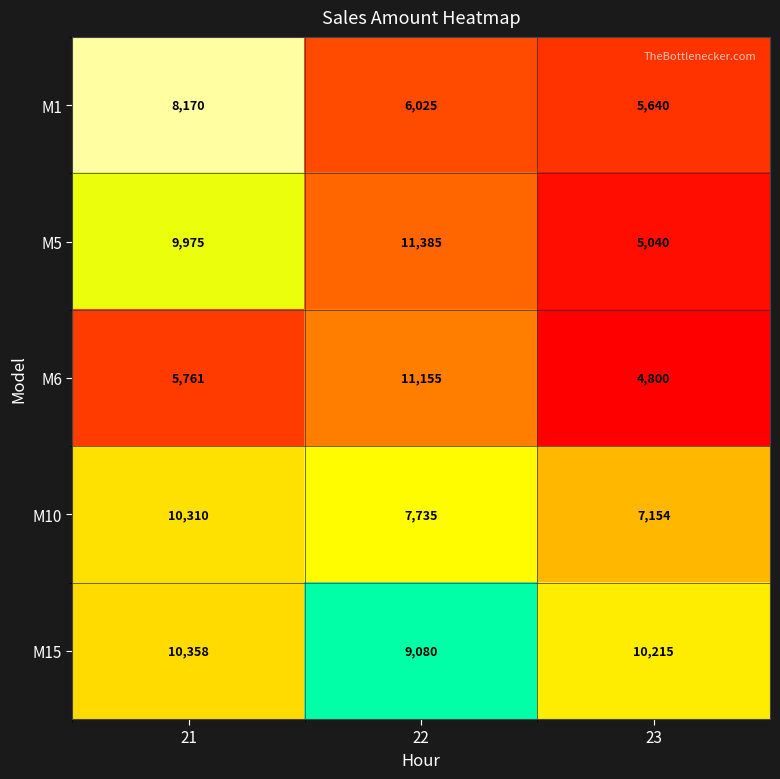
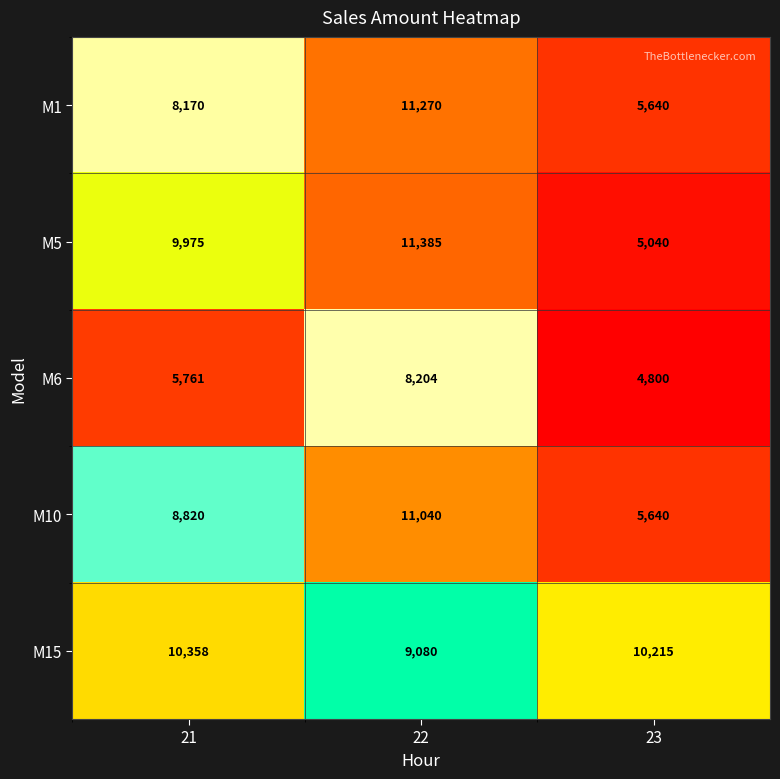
  {
    "M1": {
      "21": "8,170",
-     "22": "6,025"
+     "22": "11,270"
    },
    "M5": {
      "21": "9,975",
      "22": "11,385",
      "23": "5,040"
    },
    "M6": {
      "21": "5,761",
-     "22": "11,155",
+     "22": "8,204",
      "23": "4,800"
    },
    "M10": {
-     "21": "10,310",
-     "22": "7,735",
-     "23": "7,154"
+     "21": "8,820",
+     "22": "11,040",
+     "23": "5,640"
    },
    "M15": {
      "21": "10,358",
      "22": "9,080",
      "23": "10,215"
    }
  }
